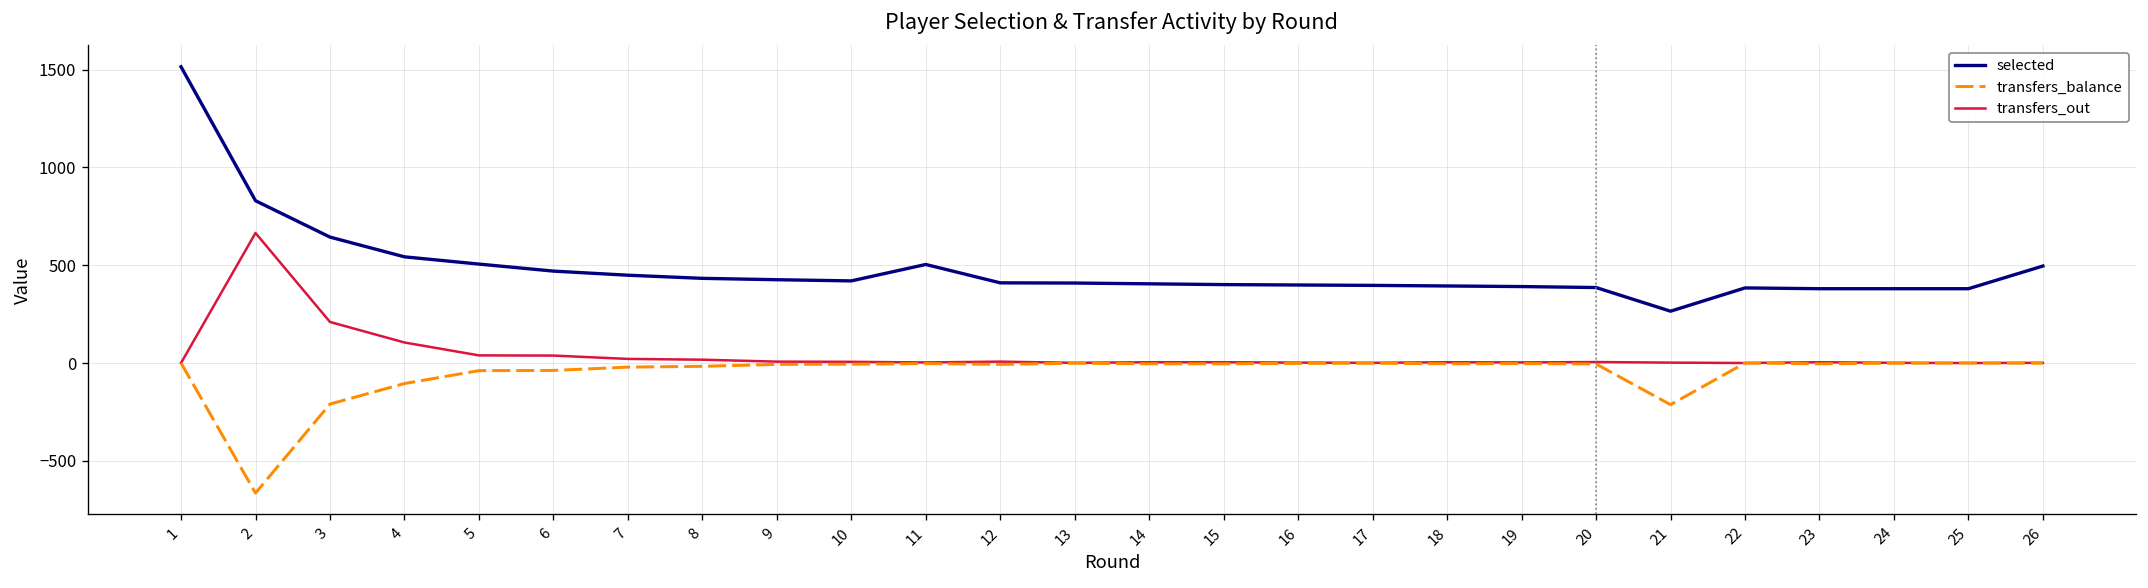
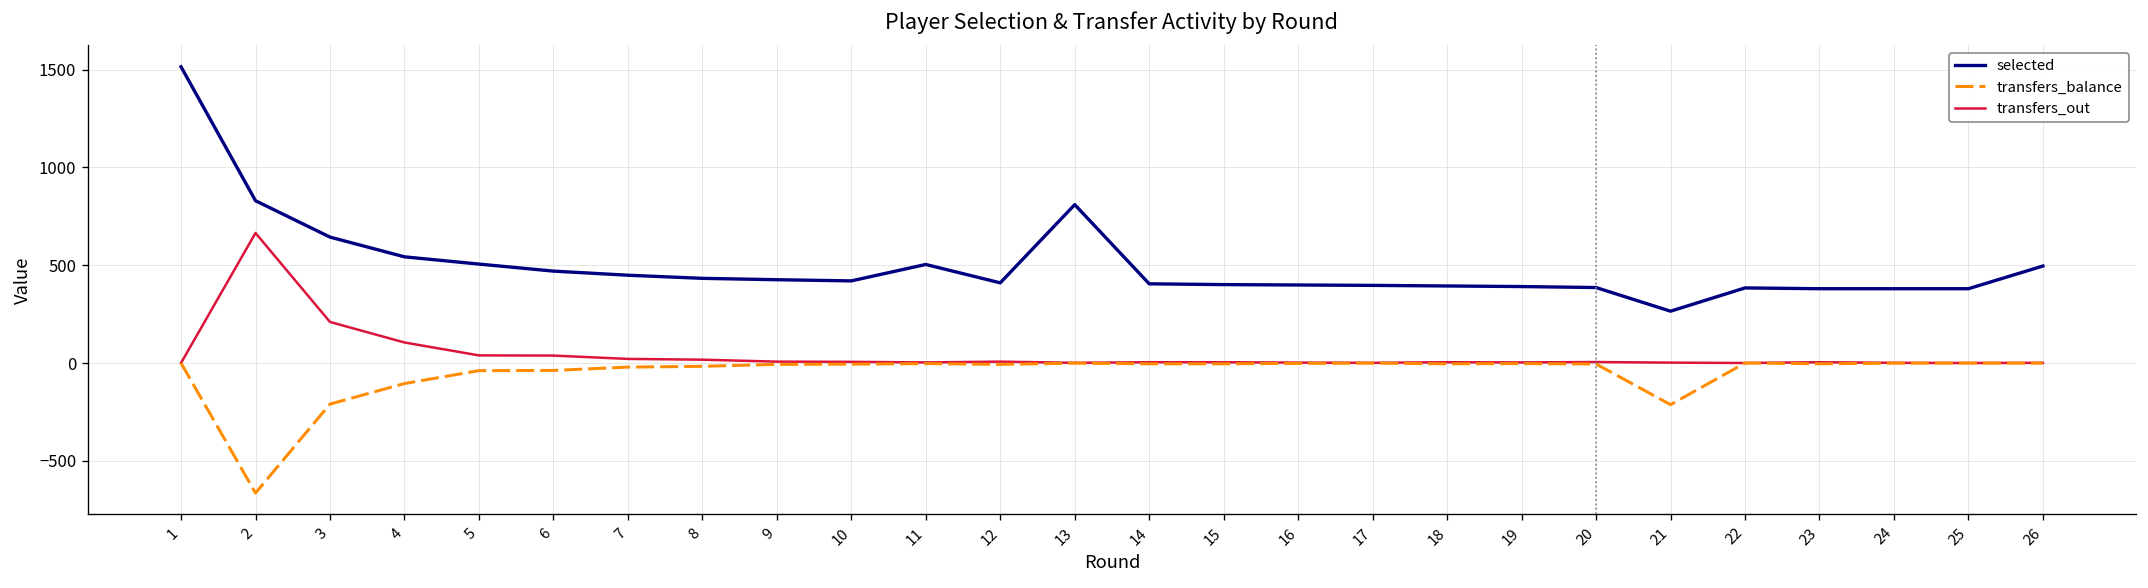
  {
    "selected": {
      "1": 1520,
      "2": 830,
      "3": 640,
      "4": 540,
      "5": 510,
      "6": 470,
      "7": 450,
      "8": 430,
      "9": 430,
      "10": 420,
      "11": 500,
      "12": 410,
-     "13": 410,
+     "13": 810,
      "14": 410,
      "15": 400,
      "16": 400,
      "17": 400,
      "18": 390,
      "19": 390,
      "20": 390,
      "21": 270,
      "22": 380,
      "23": 380,
      "24": 380,
      "25": 380,
      "26": 500
    },
    "transfers_balance": {
      "2": -670,
      "3": -210,
      "4": -110,
      "5": -40,
      "6": -40,
      "7": -20,
      "8": -20,
      "21": -210
    },
    "transfers_out": {
      "2": 670,
      "3": 210,
      "4": 110,
      "5": 40,
      "6": 40,
      "7": 20,
      "8": 20,
      "21": 0
    }
  }
